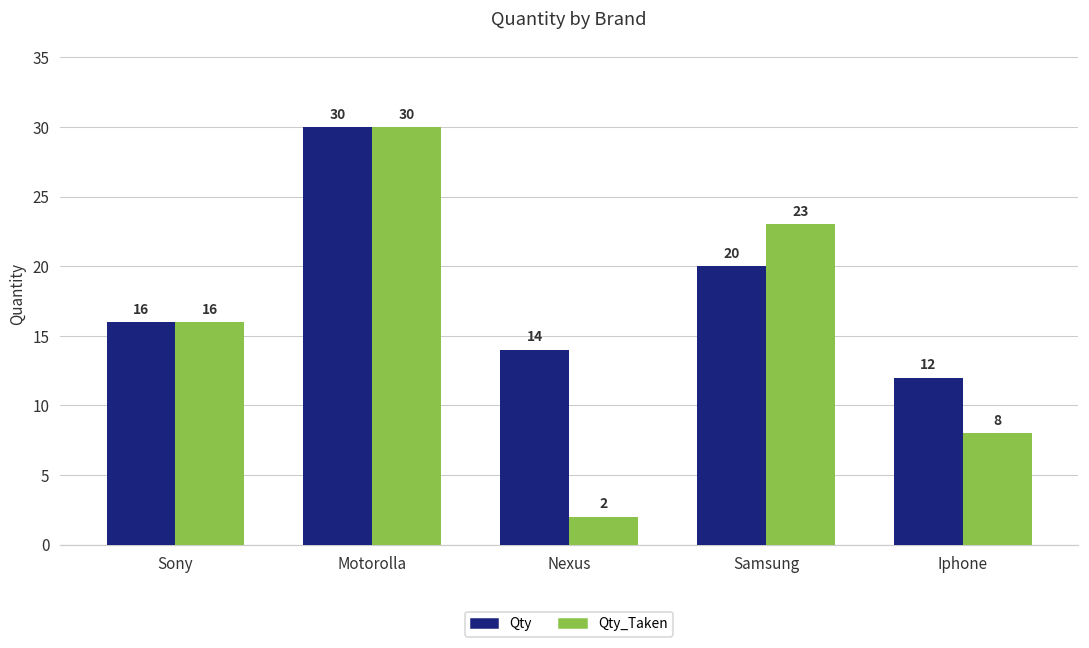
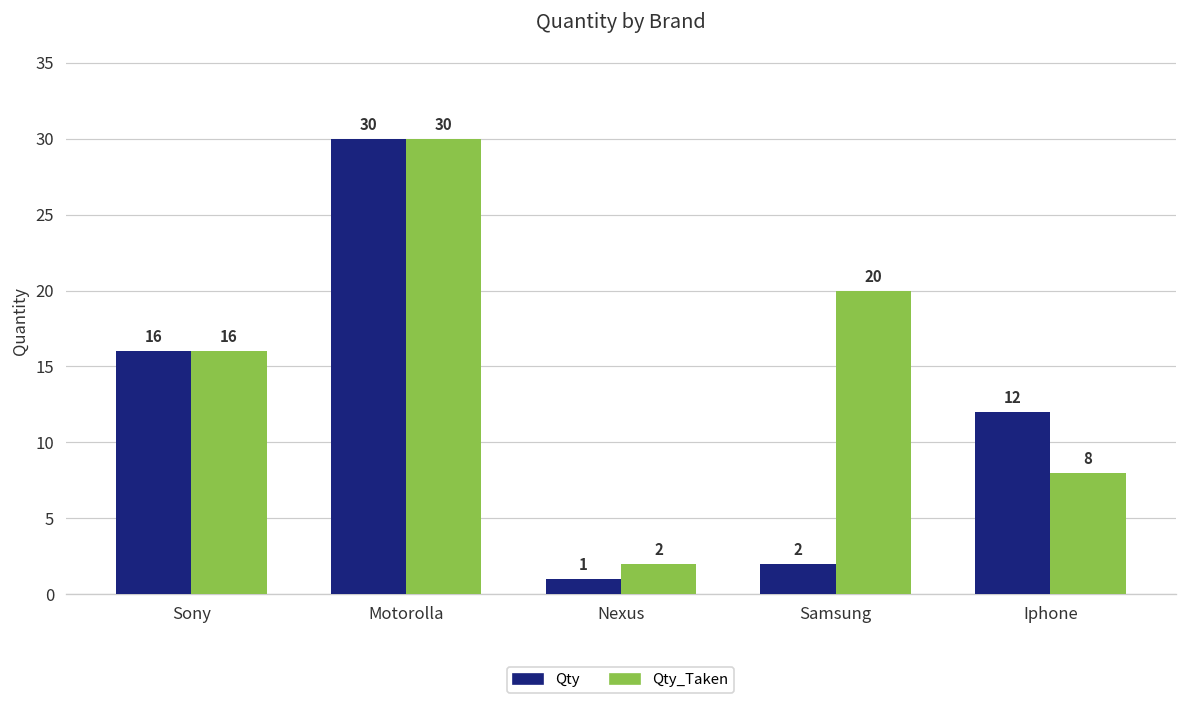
  {
    "Qty": {
      "Sony": 16,
      "Motorolla": 30,
-     "Nexus": 14,
-     "Samsung": 20,
+     "Nexus": 1,
+     "Samsung": 2,
      "Iphone": 12
    },
    "Qty_Taken": {
      "Sony": 16,
      "Motorolla": 30,
      "Nexus": 2,
-     "Samsung": 23,
+     "Samsung": 20,
      "Iphone": 8
    }
  }
